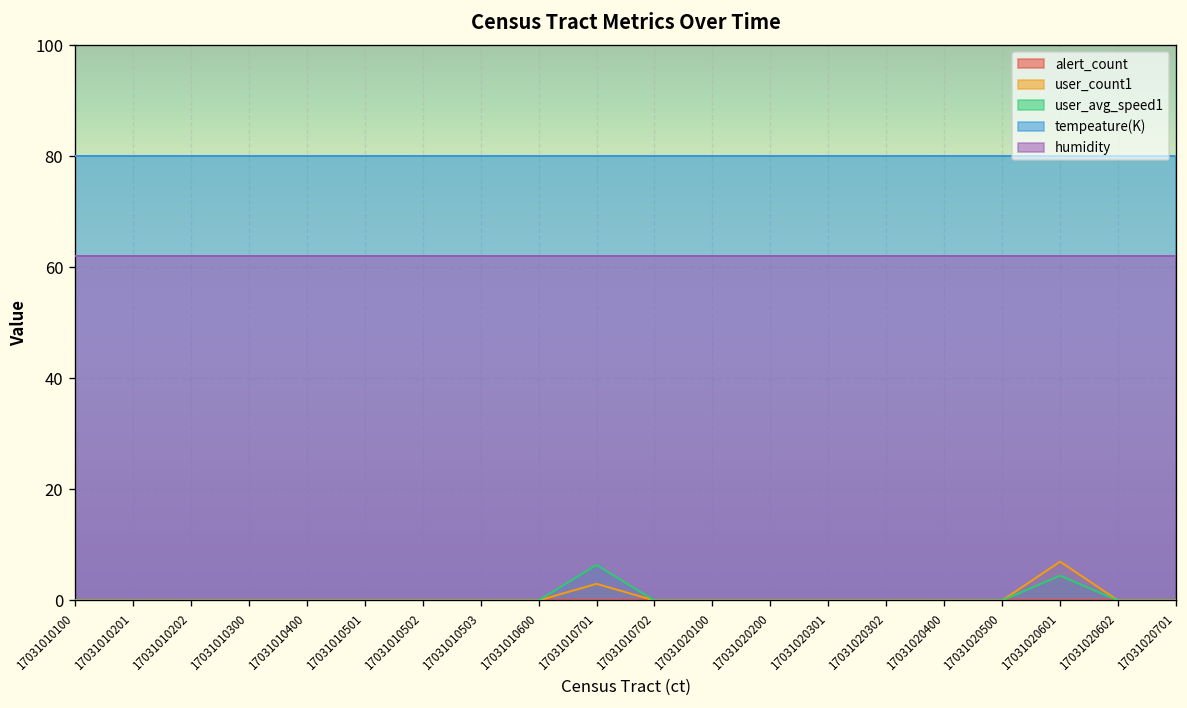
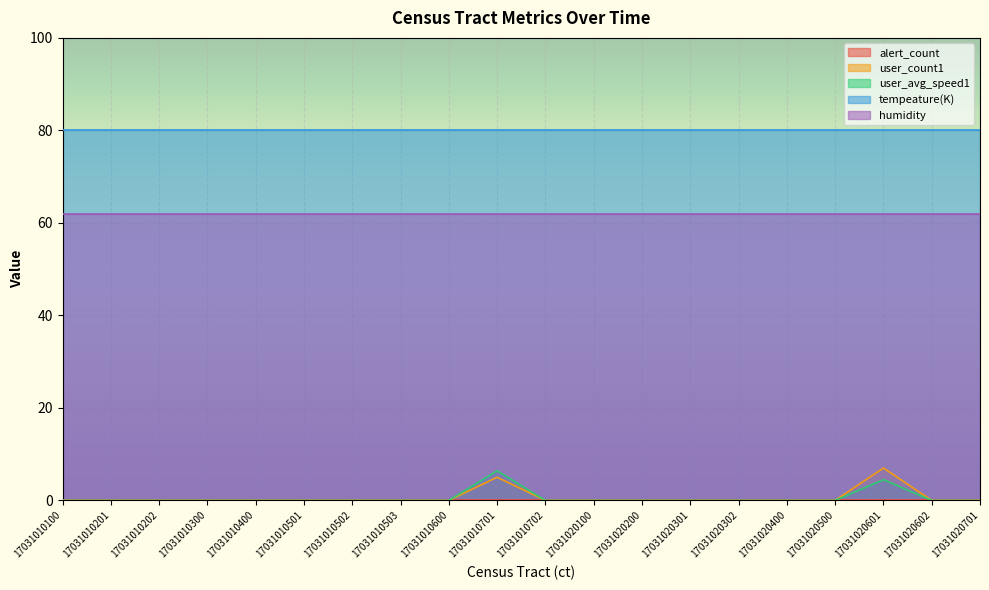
  {
    "alert_count": {
      "17031010701": 0,
      "17031020601": 0
    },
    "user_count1": {
-     "17031010701": 3,
+     "17031010701": 5,
      "17031020601": 7
    },
    "user_avg_speed1": {
      "17031010701": 6,
      "17031020601": 4
    },
    "tempeature(K)": {
      "17031010100": 80,
      "17031010201": 80,
      "17031010202": 80,
      "17031010300": 80,
      "17031010400": 80,
      "17031010501": 80,
      "17031010502": 80,
      "17031010503": 80,
      "17031010600": 80,
      "17031010701": 80,
      "17031010702": 80,
      "17031020100": 80,
      "17031020200": 80,
      "17031020301": 80,
      "17031020302": 80,
      "17031020400": 80,
      "17031020500": 80,
      "17031020601": 80,
      "17031020602": 80,
      "17031020701": 80
    },
    "humidity": {
      "17031010100": 62,
      "17031010201": 62,
      "17031010202": 62,
      "17031010300": 62,
      "17031010400": 62,
      "17031010501": 62,
      "17031010502": 62,
      "17031010503": 62,
      "17031010600": 62,
      "17031010701": 62,
      "17031010702": 62,
      "17031020100": 62,
      "17031020200": 62,
      "17031020301": 62,
      "17031020302": 62,
      "17031020400": 62,
      "17031020500": 62,
      "17031020601": 62,
      "17031020602": 62,
      "17031020701": 62
    }
  }
